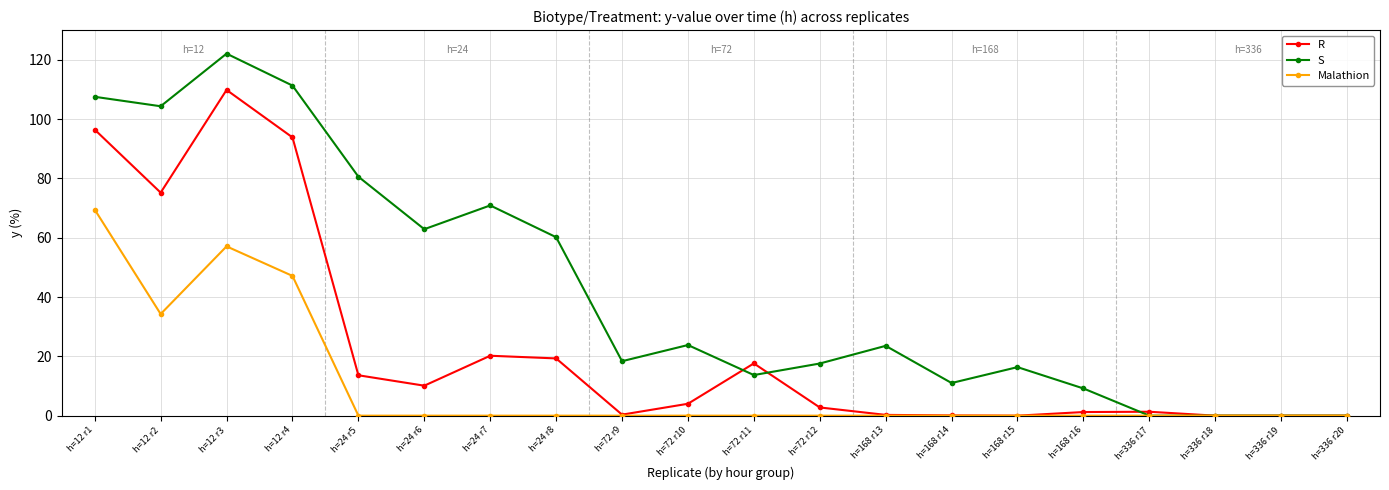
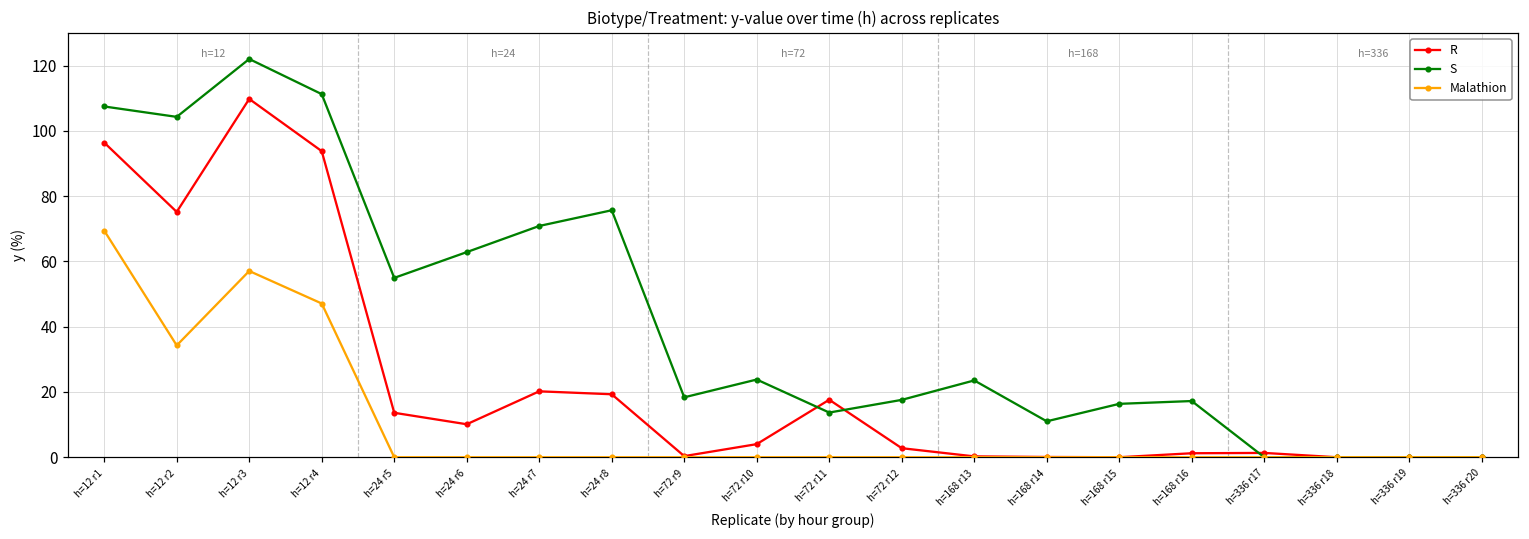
  {
    "R": {
      "h=12 r1": 96,
      "h=12 r2": 75,
      "h=12 r3": 110,
      "h=12 r4": 94,
      "h=24 r5": 14,
      "h=24 r6": 10,
      "h=24 r7": 20,
      "h=24 r8": 19,
      "h=72 r10": 4,
      "h=72 r11": 18,
      "h=72 r12": 3,
      "h=168 r16": 1,
      "h=336 r17": 1
    },
    "S": {
      "h=12 r1": 108,
      "h=12 r2": 104,
      "h=12 r4": 111,
-     "h=24 r5": 81,
+     "h=24 r5": 55,
      "h=24 r6": 63,
      "h=24 r7": 71,
-     "h=24 r8": 60,
+     "h=24 r8": 76,
      "h=72 r9": 18,
      "h=72 r10": 24,
      "h=72 r11": 14,
      "h=72 r12": 18,
      "h=168 r13": 24,
      "h=168 r14": 11,
      "h=168 r15": 16,
-     "h=168 r16": 9
+     "h=168 r16": 17
    },
    "Malathion": {
      "h=12 r1": 69,
      "h=12 r2": 34,
      "h=12 r3": 57,
      "h=12 r4": 47,
      "h=24 r5": 0,
      "h=24 r6": 0,
      "h=24 r7": 0,
      "h=24 r8": 0,
      "h=72 r10": 0,
      "h=72 r11": 0,
      "h=72 r12": 0,
      "h=168 r16": 0
    }
  }
